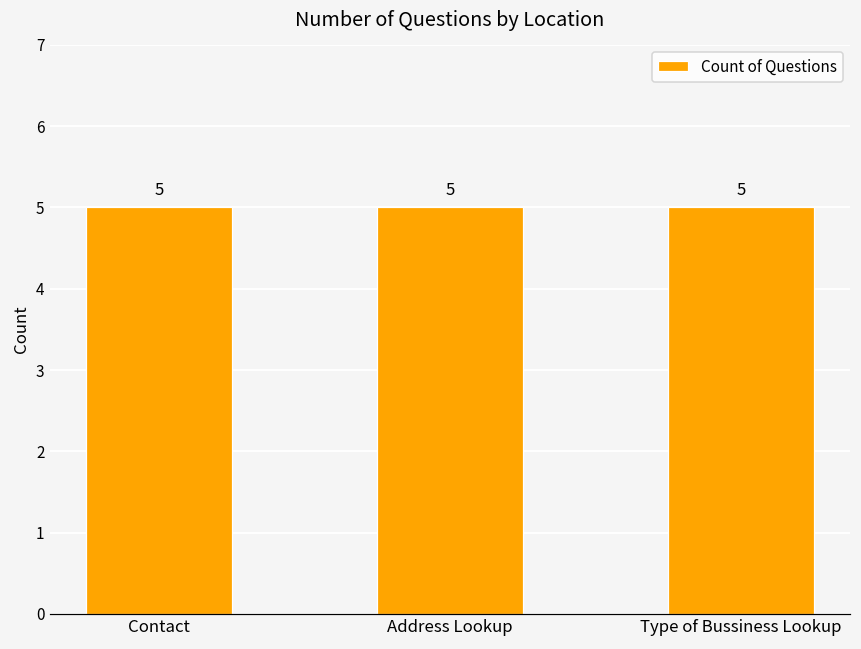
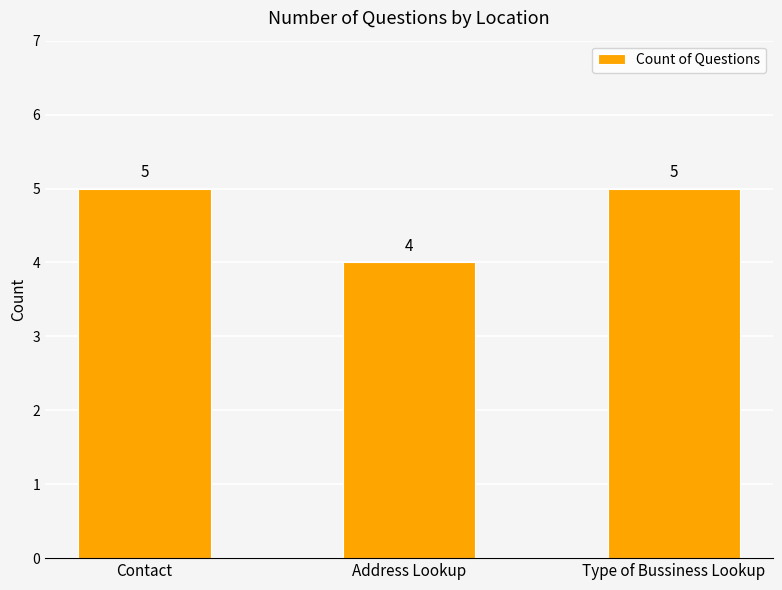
  {
    "Contact": 5,
-   "Address Lookup": 5,
+   "Address Lookup": 4,
    "Type of Bussiness Lookup": 5
  }
